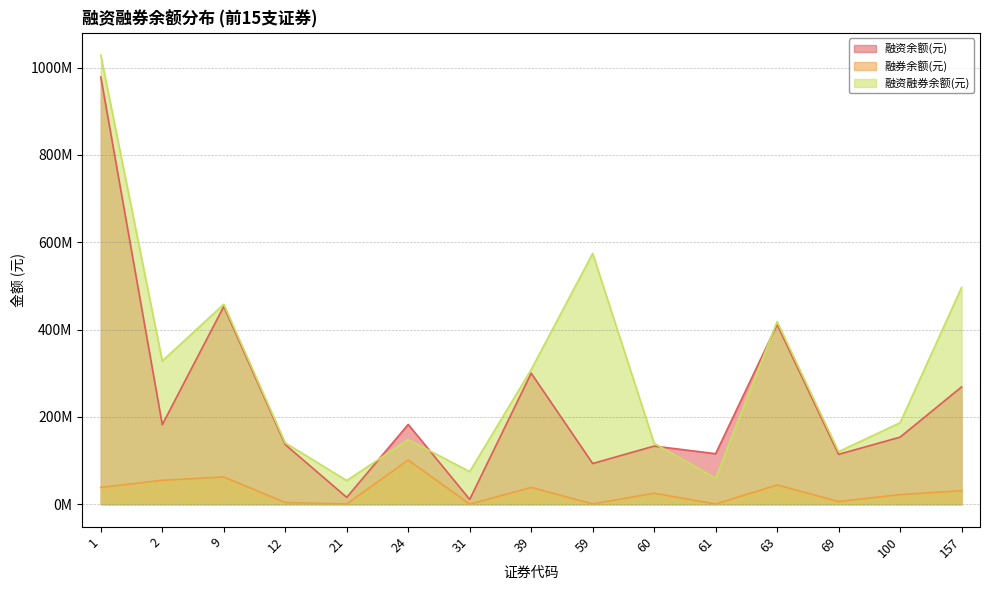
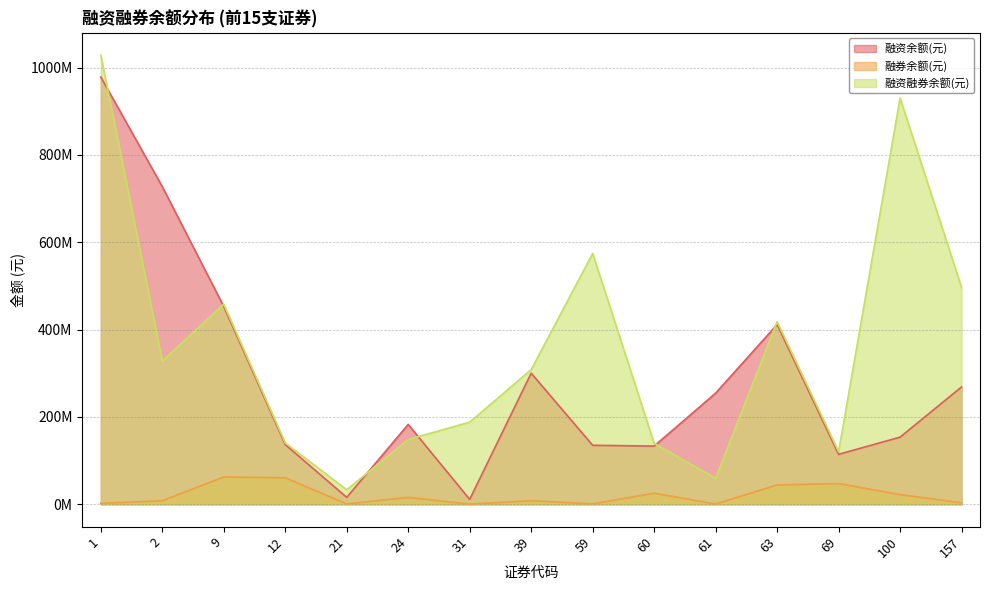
  {
    "融资余额(元)": {
      "1": 980000000,
-     "2": 180000000,
+     "2": 730000000,
      "21": 20000000,
      "24": 180000000,
      "31": 10000000,
      "39": 300000000,
-     "59": 90000000,
+     "59": 130000000,
      "60": 130000000,
-     "61": 120000000,
+     "61": 250000000,
      "63": 410000000,
      "69": 110000000,
      "100": 150000000,
      "157": 270000000
    },
    "融券余额(元)": {
-     "1": 40000000,
-     "2": 50000000,
+     "1": 0,
+     "2": 10000000,
      "9": 60000000,
-     "12": 0,
+     "12": 60000000,
      "21": 0,
-     "24": 100000000,
+     "24": 20000000,
      "31": 0,
-     "39": 40000000,
+     "39": 10000000,
      "59": 0,
      "60": 30000000,
      "61": 0,
      "63": 40000000,
-     "69": 10000000,
+     "69": 50000000,
      "100": 20000000,
-     "157": 30000000
+     "157": 0
    },
    "融资融券余额(元)": {
      "1": 1030000000,
      "2": 330000000,
-     "21": 50000000,
+     "21": 30000000,
      "24": 150000000,
-     "31": 70000000,
+     "31": 190000000,
      "39": 310000000,
      "59": 570000000,
      "60": 140000000,
      "61": 60000000,
      "63": 420000000,
      "69": 120000000,
-     "100": 190000000,
+     "100": 930000000,
      "157": 500000000
    }
  }
